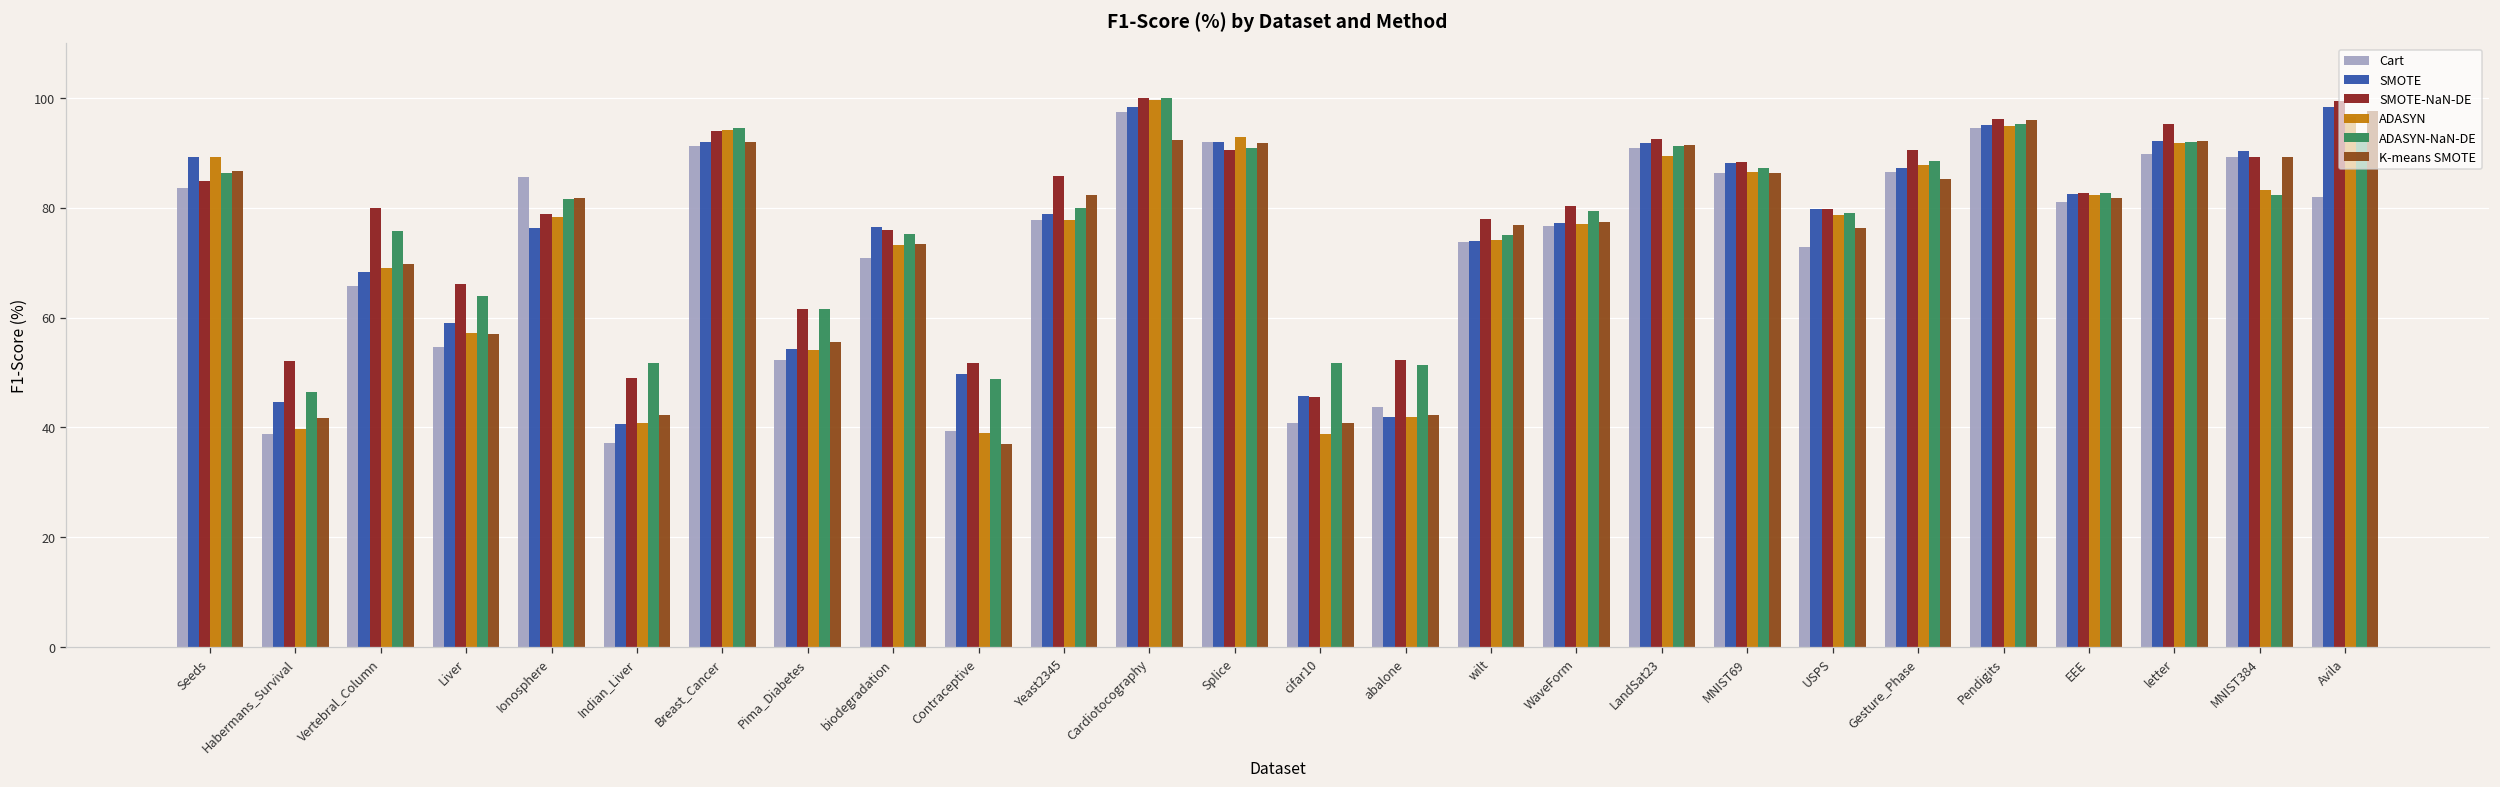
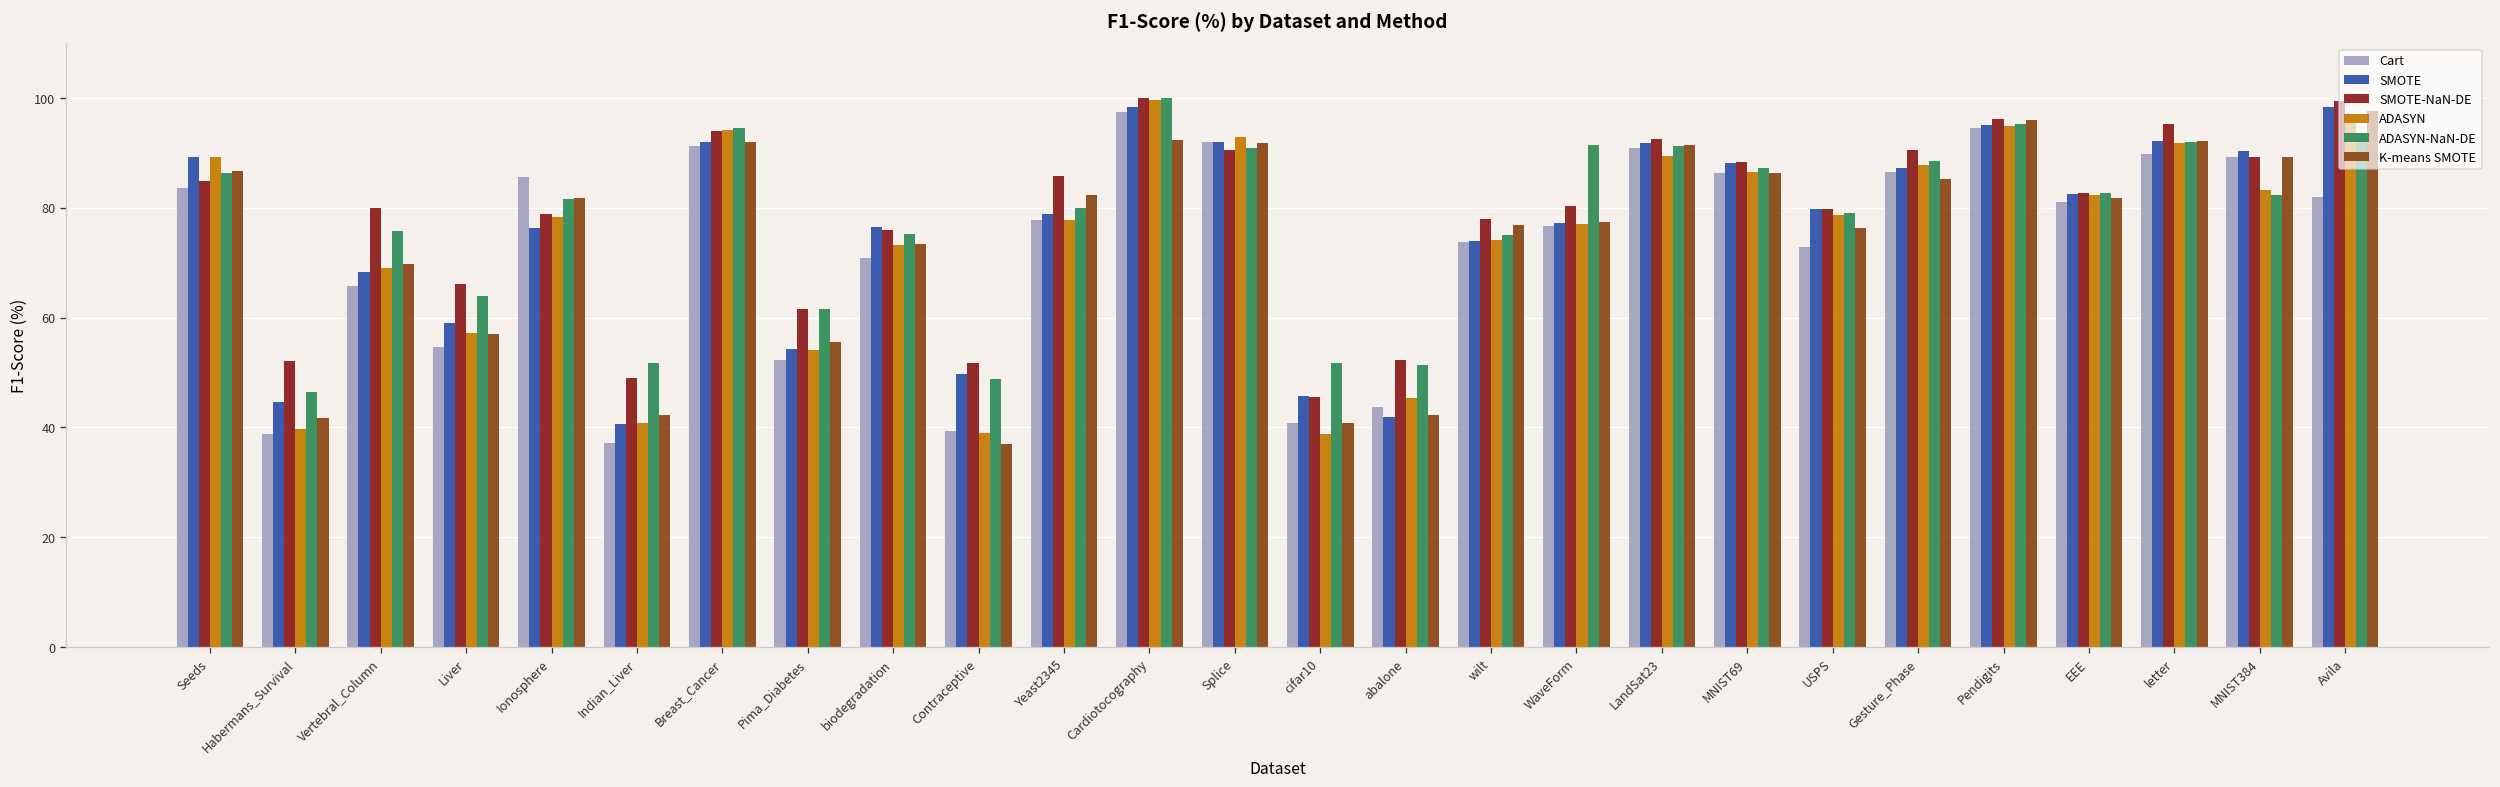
  {
    "Cart": {
      "Seeds": 84,
      "Habermans_Survival": 39,
      "Vertebral_Column": 66,
      "Liver": 55,
      "Ionosphere": 86,
      "Indian_Liver": 37,
      "Breast_Cancer": 91,
      "Pima_Diabetes": 52,
      "biodegradation": 71,
      "Contraceptive": 39,
      "Yeast2345": 78,
      "Cardiotocography": 97,
      "Splice": 92,
      "cifar10": 41,
      "abalone": 44,
      "wilt": 74,
      "WaveForm": 77,
      "LandSat23": 91,
      "MNIST69": 86,
      "USPS": 73,
      "Gesture_Phase": 86,
      "Pendigits": 95,
      "EEE": 81,
      "letter": 90,
      "MNIST384": 89,
      "Avila": 82
    },
    "SMOTE": {
      "Seeds": 89,
      "Habermans_Survival": 45,
      "Vertebral_Column": 68,
      "Liver": 59,
      "Ionosphere": 76,
      "Indian_Liver": 41,
      "Breast_Cancer": 92,
      "Pima_Diabetes": 54,
      "biodegradation": 77,
      "Contraceptive": 50,
      "Yeast2345": 79,
      "Cardiotocography": 98,
      "Splice": 92,
      "cifar10": 46,
      "abalone": 42,
      "wilt": 74,
      "WaveForm": 77,
      "LandSat23": 92,
      "MNIST69": 88,
      "USPS": 80,
      "Gesture_Phase": 87,
      "Pendigits": 95,
      "EEE": 83,
      "letter": 92,
      "MNIST384": 90,
      "Avila": 98
    },
    "ADASYN": {
      "Seeds": 89,
      "Habermans_Survival": 40,
      "Vertebral_Column": 69,
      "Liver": 57,
      "Ionosphere": 78,
      "Indian_Liver": 41,
      "Breast_Cancer": 94,
      "Pima_Diabetes": 54,
      "biodegradation": 73,
      "Contraceptive": 39,
      "Yeast2345": 78,
      "Cardiotocography": 100,
      "Splice": 93,
      "cifar10": 39,
-     "abalone": 42,
+     "abalone": 45,
      "wilt": 74,
      "WaveForm": 77,
      "LandSat23": 89,
      "MNIST69": 87,
      "USPS": 79,
      "Gesture_Phase": 88,
      "Pendigits": 95,
      "EEE": 82,
      "letter": 92,
      "MNIST384": 83
    },
    "ADASYN-NaN-DE": {
      "Seeds": 86,
      "Habermans_Survival": 46,
      "Vertebral_Column": 76,
      "Liver": 64,
      "Ionosphere": 82,
      "Indian_Liver": 52,
      "Breast_Cancer": 95,
      "Pima_Diabetes": 62,
      "biodegradation": 75,
      "Contraceptive": 49,
      "Yeast2345": 80,
      "Cardiotocography": 100,
      "Splice": 91,
      "cifar10": 52,
      "abalone": 51,
      "wilt": 75,
-     "WaveForm": 79,
+     "WaveForm": 91,
      "LandSat23": 91,
      "MNIST69": 87,
      "USPS": 79,
      "Gesture_Phase": 89,
      "Pendigits": 95,
      "EEE": 83,
      "letter": 92,
      "MNIST384": 82
    }
  }
